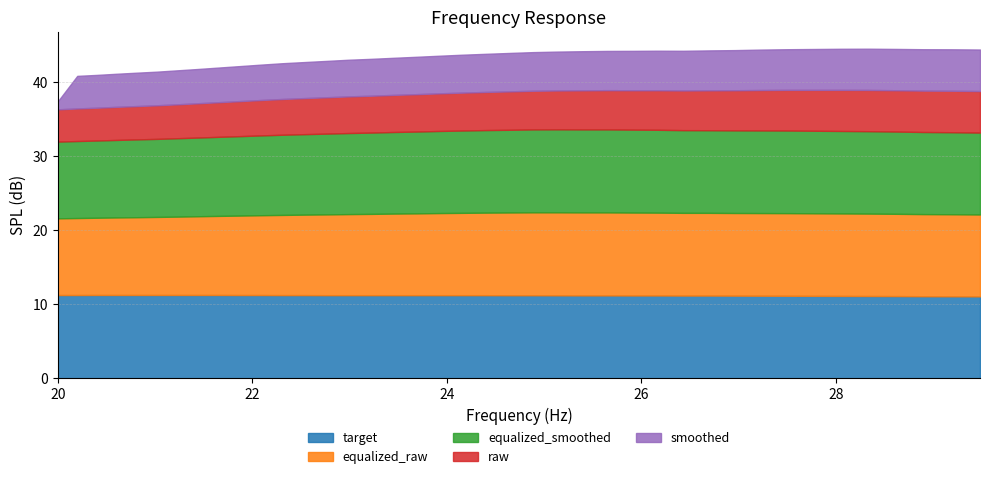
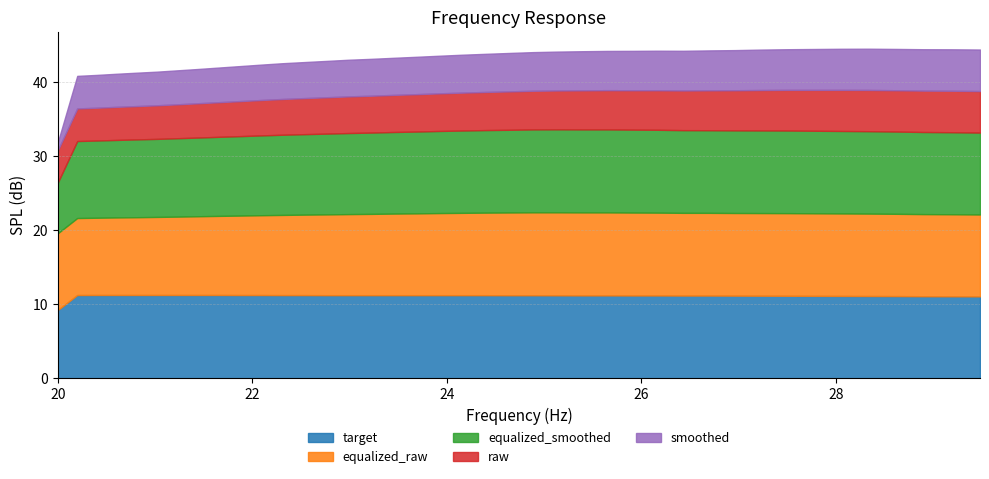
  {
    "target": {
-     "20": 11
+     "20": 9
    },
    "equalized_raw": {
      "20": 10
    },
    "equalized_smoothed": {
-     "20": 10
+     "20": 7
    },
    "raw": {
      "20": 4
    },
    "smoothed": {
      "20": 1
    }
  }
